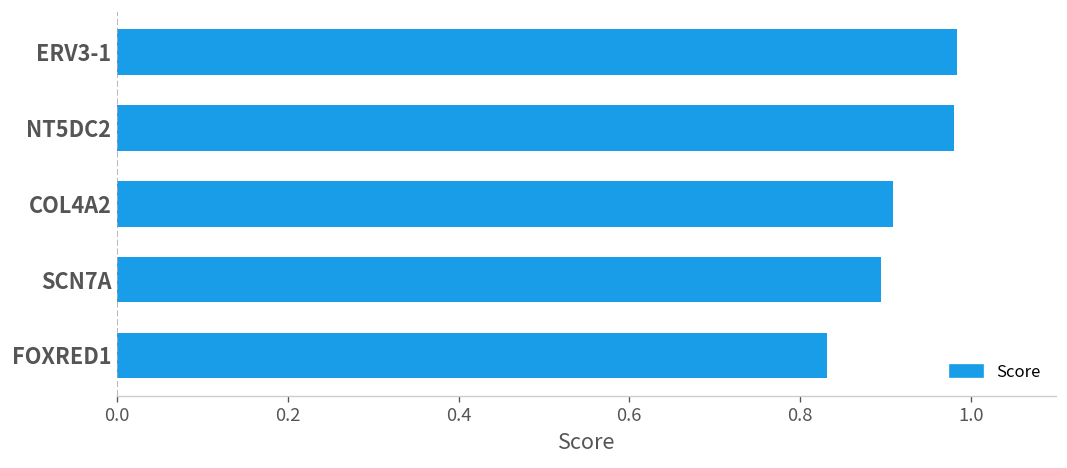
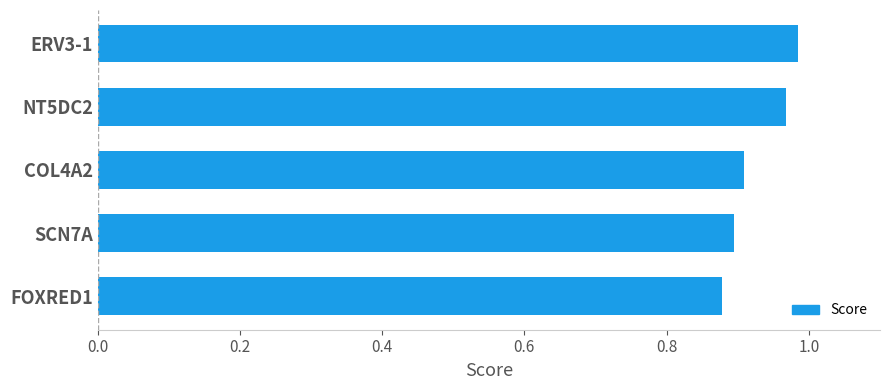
  {
    "ERV3-1": 0.98,
-   "NT5DC2": 0.98,
+   "NT5DC2": 0.97,
    "COL4A2": 0.91,
    "SCN7A": 0.90,
-   "FOXRED1": 0.83
+   "FOXRED1": 0.88
  }
